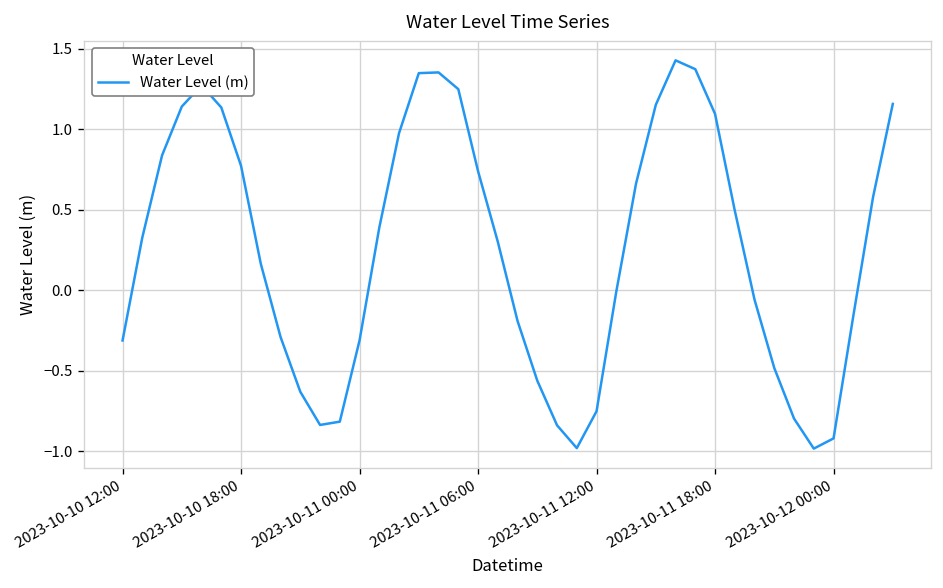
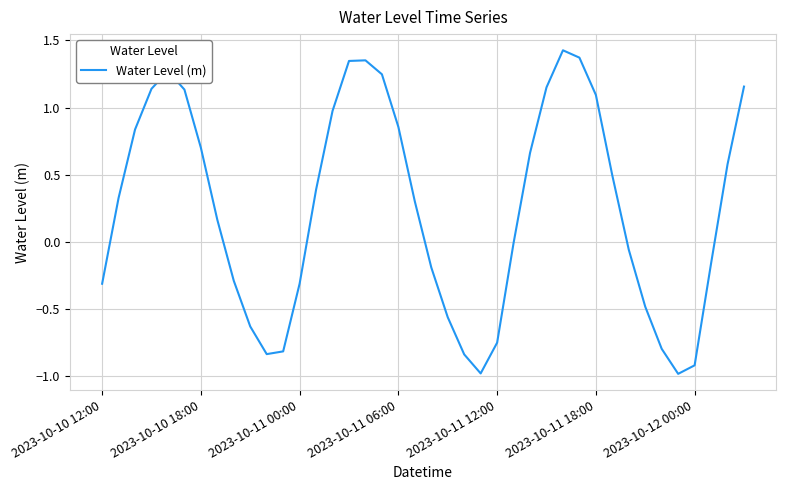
  {
    "2023-10-10 12:00": -0.31,
-   "2023-10-10 18:00": 0.77,
+   "2023-10-10 18:00": 0.70,
    "2023-10-11 00:00": -0.31,
-   "2023-10-11 06:00": 0.74,
+   "2023-10-11 06:00": 0.86,
    "2023-10-11 12:00": -0.75,
    "2023-10-11 18:00": 1.09,
    "2023-10-12 00:00": -0.92
  }
